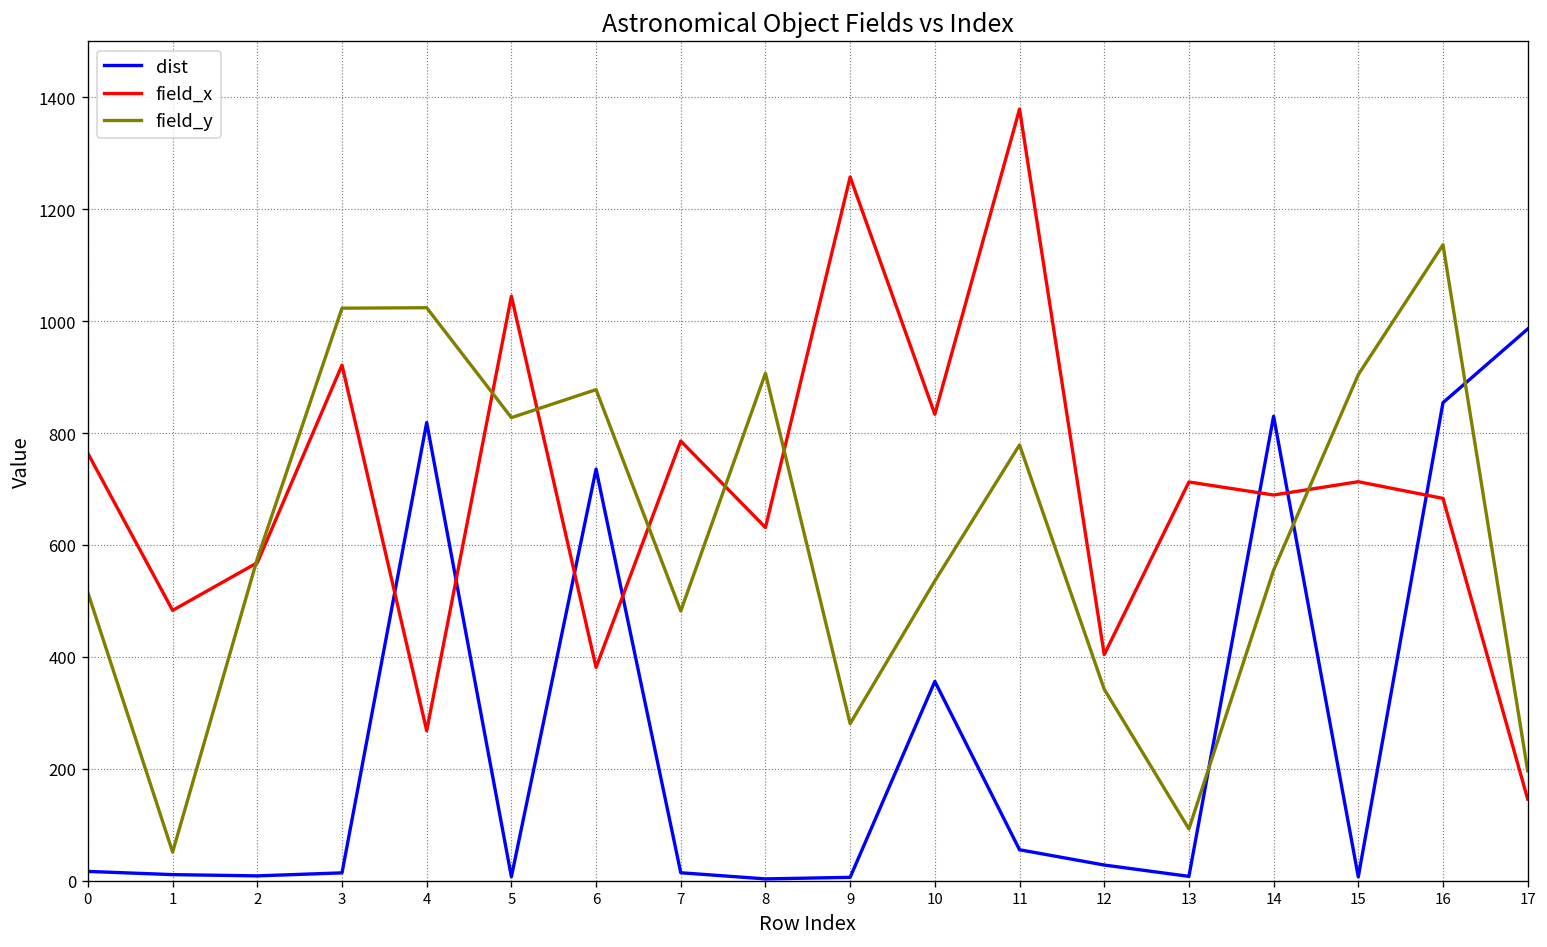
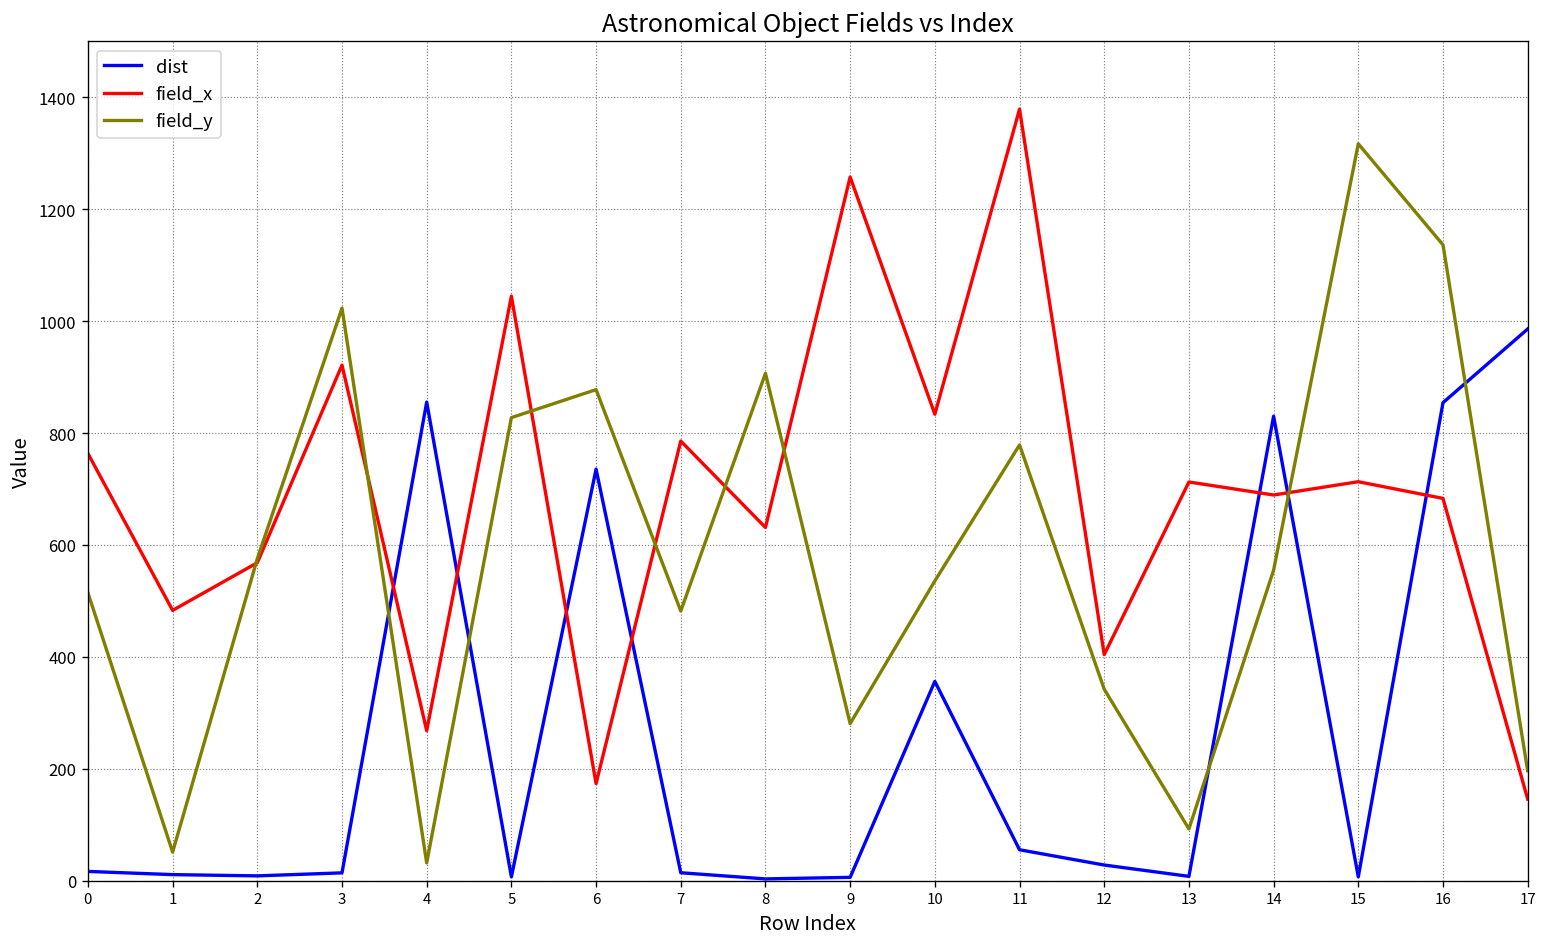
  {
    "dist": {
      "0": 20,
      "1": 10,
      "2": 10,
      "3": 10,
-     "4": 820,
+     "4": 860,
      "5": 10,
      "6": 740,
      "7": 10,
      "8": 0,
      "9": 10,
      "10": 360,
      "11": 60,
      "12": 30,
      "13": 10,
      "14": 830,
      "15": 10,
      "16": 850,
      "17": 990
    },
    "field_x": {
      "0": 760,
      "1": 480,
      "2": 570,
      "3": 920,
      "4": 270,
      "5": 1040,
-     "6": 380,
+     "6": 170,
      "7": 790,
      "8": 630,
      "9": 1260,
      "10": 830,
      "11": 1380,
      "12": 400,
      "13": 710,
      "14": 690,
      "15": 710,
      "16": 680,
      "17": 150
    },
    "field_y": {
      "0": 510,
      "1": 50,
      "2": 580,
      "3": 1020,
-     "4": 1020,
+     "4": 30,
      "5": 830,
      "6": 880,
      "7": 480,
      "8": 910,
      "9": 280,
      "10": 540,
      "11": 780,
      "12": 340,
      "13": 90,
      "14": 560,
-     "15": 900,
+     "15": 1320,
      "16": 1140,
      "17": 200
    }
  }
